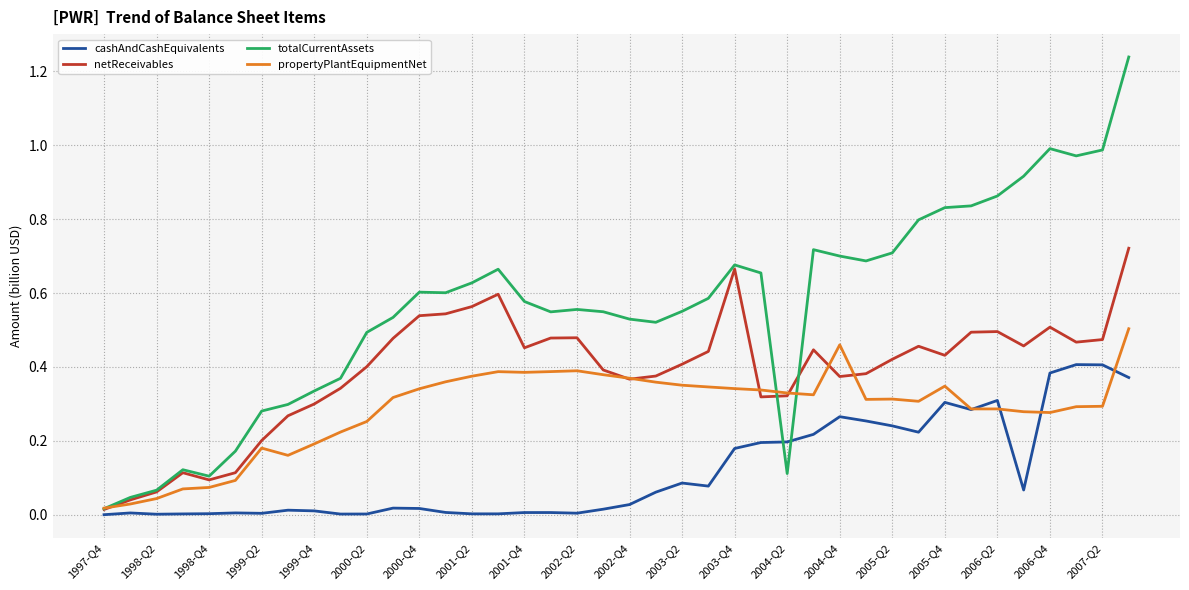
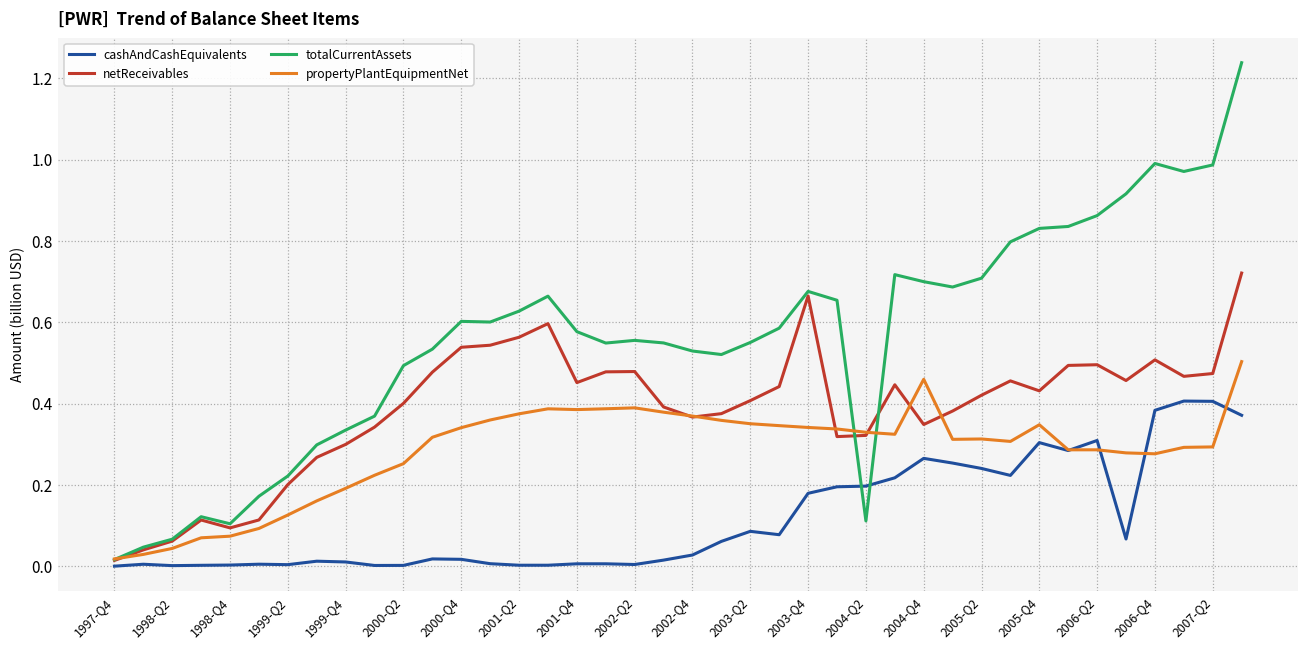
  {
    "cashAndCashEquivalents": {
      "1997-Q4": 0.00,
      "1998-Q2": 0.00,
      "1998-Q4": 0.00,
      "1999-Q2": 0.00,
      "1999-Q4": 0.01,
      "2000-Q2": 0.00,
      "2000-Q4": 0.02,
      "2001-Q2": 0.00,
      "2001-Q4": 0.01,
      "2002-Q2": 0.00,
      "2002-Q4": 0.03,
      "2003-Q2": 0.09,
      "2003-Q4": 0.18,
      "2004-Q2": 0.20,
      "2004-Q4": 0.27,
      "2005-Q2": 0.24,
      "2005-Q4": 0.30,
      "2006-Q2": 0.31,
      "2006-Q4": 0.38,
      "2007-Q2": 0.41
    },
    "netReceivables": {
      "1998-Q4": 0.09,
      "1999-Q2": 0.20,
      "1999-Q4": 0.30,
      "2000-Q2": 0.40,
      "2000-Q4": 0.54,
      "2001-Q2": 0.56,
      "2001-Q4": 0.45,
      "2002-Q2": 0.48,
      "2003-Q2": 0.41,
      "2003-Q4": 0.66,
      "2004-Q2": 0.32,
-     "2004-Q4": 0.37,
+     "2004-Q4": 0.35,
      "2005-Q2": 0.42,
      "2005-Q4": 0.43,
      "2006-Q2": 0.50,
      "2006-Q4": 0.51,
      "2007-Q2": 0.47
    },
    "totalCurrentAssets": {
      "1998-Q4": 0.10,
-     "1999-Q2": 0.28,
+     "1999-Q2": 0.22,
      "1999-Q4": 0.34,
      "2000-Q2": 0.49,
      "2000-Q4": 0.60,
      "2001-Q2": 0.63,
      "2001-Q4": 0.58,
      "2002-Q2": 0.56,
      "2002-Q4": 0.53,
      "2003-Q2": 0.55,
      "2003-Q4": 0.68,
      "2004-Q2": 0.11,
      "2004-Q4": 0.70,
      "2005-Q2": 0.71,
      "2005-Q4": 0.83,
      "2006-Q2": 0.86,
      "2006-Q4": 0.99,
      "2007-Q2": 0.99
    },
    "propertyPlantEquipmentNet": {
      "1998-Q2": 0.04,
      "1998-Q4": 0.07,
-     "1999-Q2": 0.18,
+     "1999-Q2": 0.13,
      "1999-Q4": 0.19,
      "2000-Q2": 0.25,
      "2000-Q4": 0.34,
      "2001-Q2": 0.38,
      "2001-Q4": 0.39,
      "2002-Q2": 0.39,
      "2003-Q2": 0.35,
      "2003-Q4": 0.34,
      "2004-Q2": 0.33,
      "2004-Q4": 0.46,
      "2005-Q2": 0.31,
      "2005-Q4": 0.35,
      "2006-Q2": 0.29,
      "2006-Q4": 0.28,
      "2007-Q2": 0.29
    }
  }
